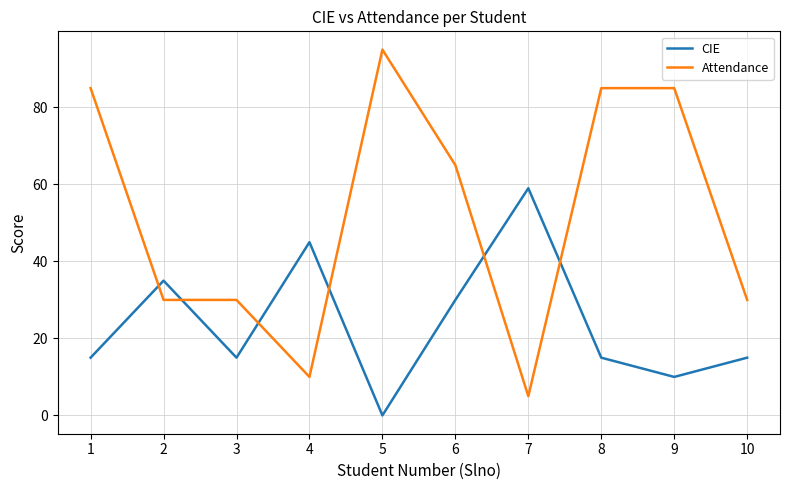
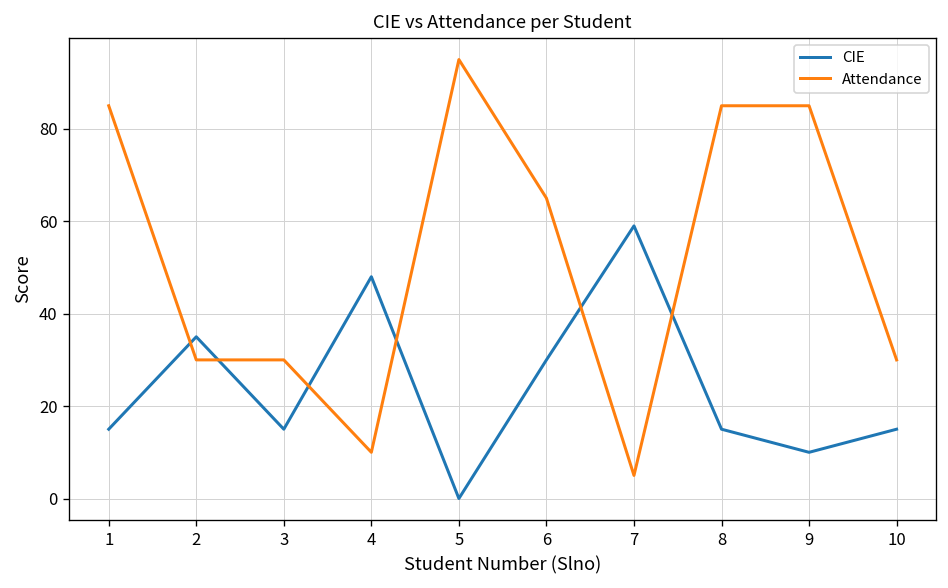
  {
    "CIE": {
      "1": 15,
      "2": 35,
      "3": 15,
-     "4": 45,
+     "4": 48,
      "5": 0,
      "6": 30,
      "7": 59,
      "8": 15,
      "9": 10,
      "10": 15
    },
    "Attendance": {
      "1": 85,
      "2": 30,
      "3": 30,
      "4": 10,
      "5": 95,
      "6": 65,
      "7": 5,
      "8": 85,
      "9": 85,
      "10": 30
    }
  }
